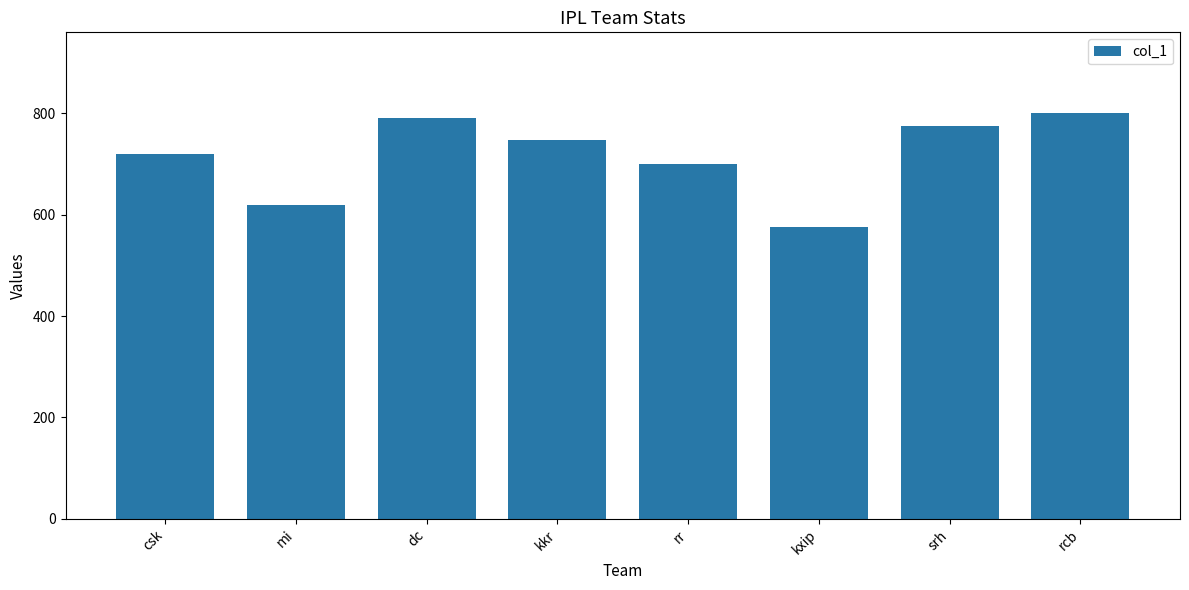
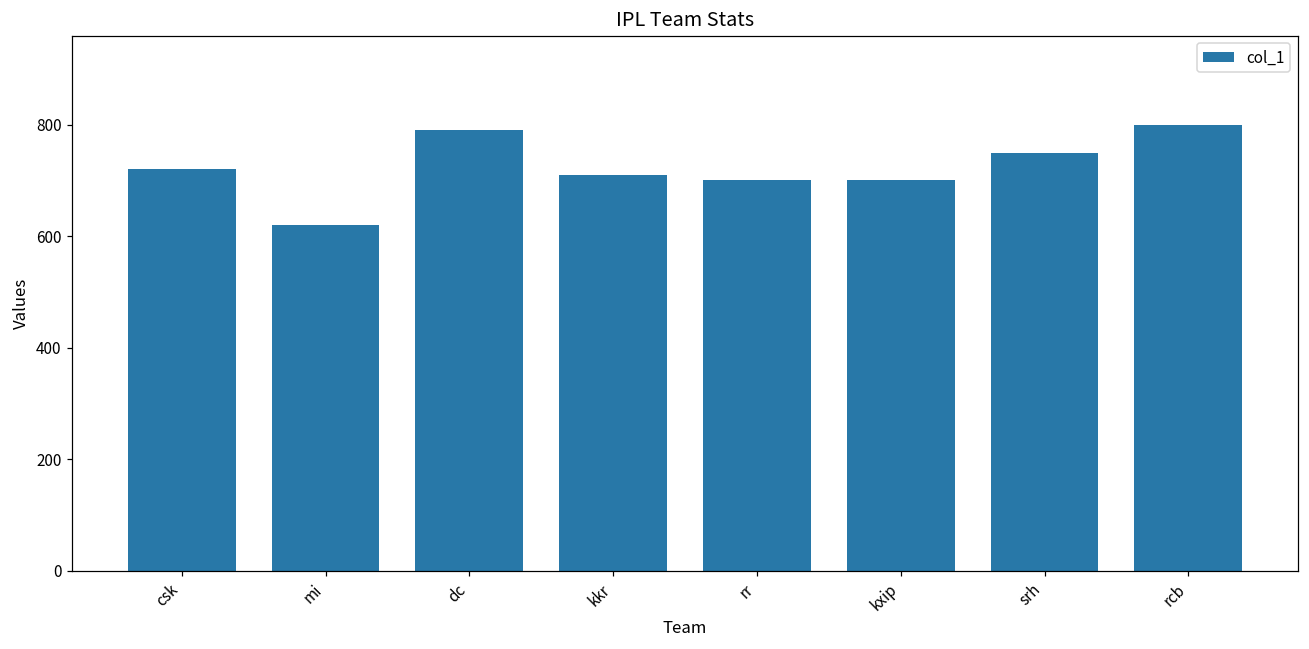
  {
    "csk": 720,
    "mi": 620,
    "dc": 790,
-   "kkr": 750,
+   "kkr": 710,
    "rr": 700,
-   "kxip": 580,
-   "srh": 780,
+   "kxip": 700,
+   "srh": 750,
    "rcb": 800
  }
